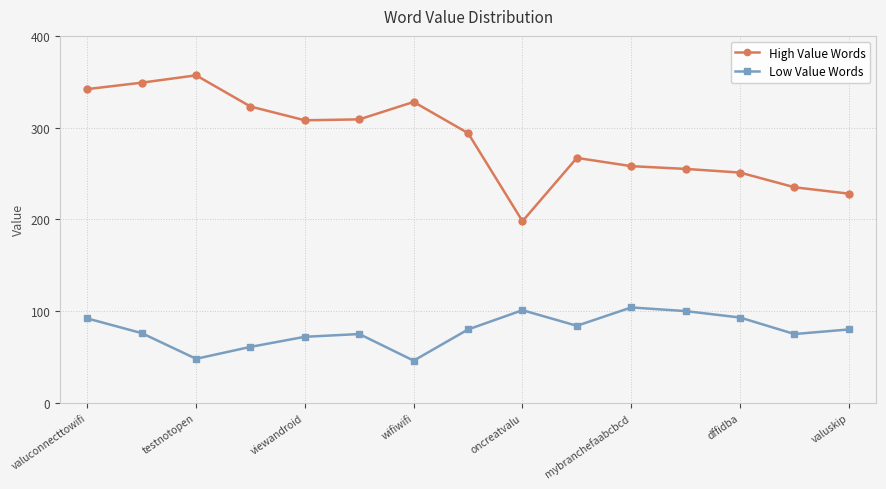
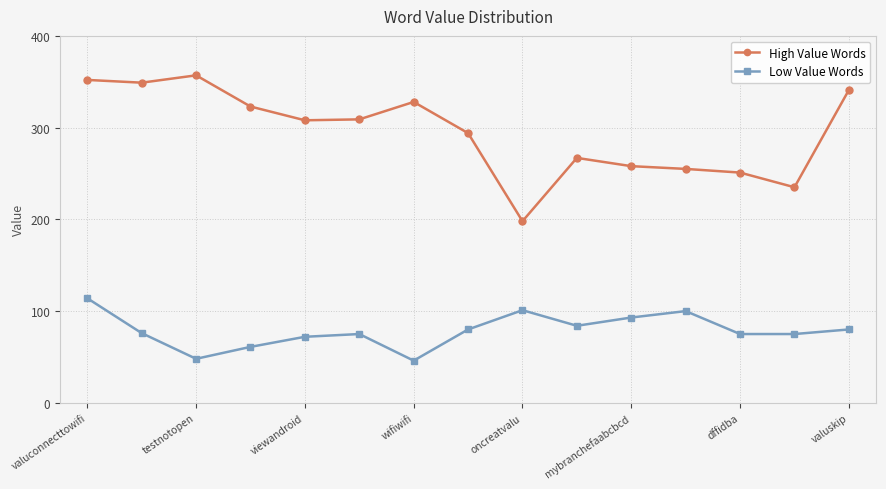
  {
    "High Value Words": {
-     "valuconnecttowifi": 340,
+     "valuconnecttowifi": 350,
      "testnotopen": 360,
      "viewandroid": 310,
      "wifiwifi": 330,
      "oncreatvalu": 200,
      "mybranchefaabcbcd": 260,
      "dffidba": 250,
-     "valuskip": 230
+     "valuskip": 340
    },
    "Low Value Words": {
-     "valuconnecttowifi": 90,
+     "valuconnecttowifi": 110,
      "testnotopen": 50,
      "viewandroid": 70,
      "wifiwifi": 50,
      "oncreatvalu": 100,
-     "mybranchefaabcbcd": 100,
-     "dffidba": 90,
+     "mybranchefaabcbcd": 90,
+     "dffidba": 80,
      "valuskip": 80
    }
  }
